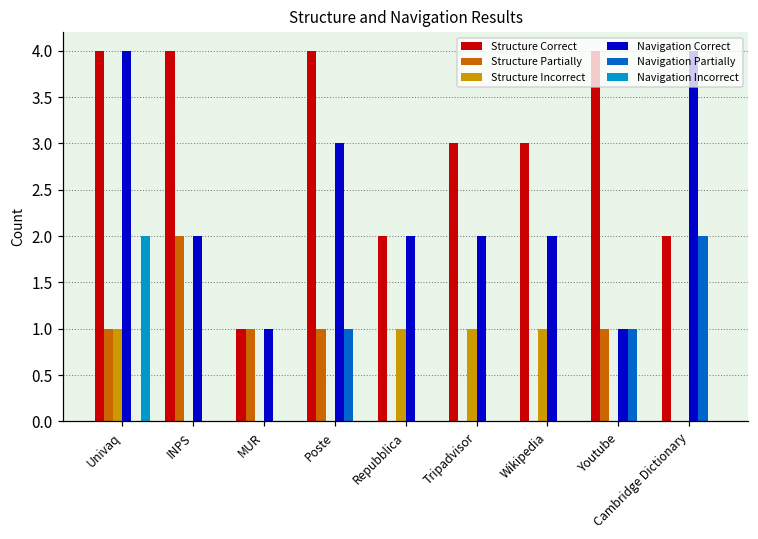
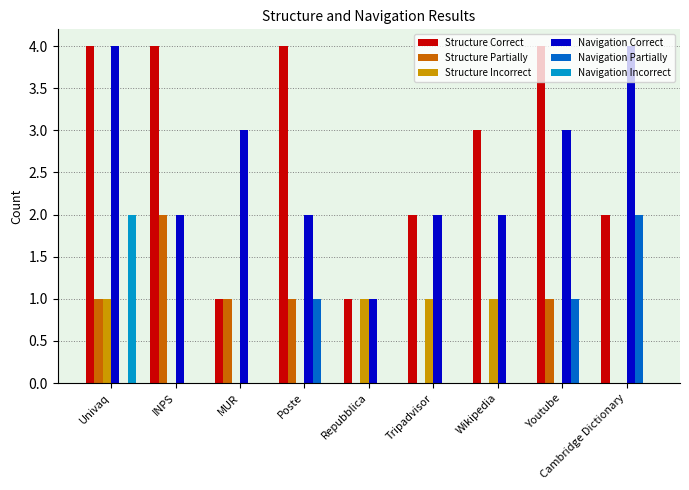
  {
    "Structure Correct": {
      "Univaq": 4,
      "INPS": 4,
      "MUR": 1,
      "Poste": 4,
-     "Repubblica": 2,
-     "Tripadvisor": 3,
+     "Repubblica": 1,
+     "Tripadvisor": 2,
      "Wikipedia": 3,
      "Cambridge Dictionary": 2
    },
    "Navigation Correct": {
      "Univaq": 4,
      "INPS": 2,
-     "MUR": 1,
-     "Poste": 3,
-     "Repubblica": 2,
+     "MUR": 3,
+     "Poste": 2,
+     "Repubblica": 1,
      "Tripadvisor": 2,
      "Wikipedia": 2,
-     "Youtube": 1
+     "Youtube": 3
    }
  }
